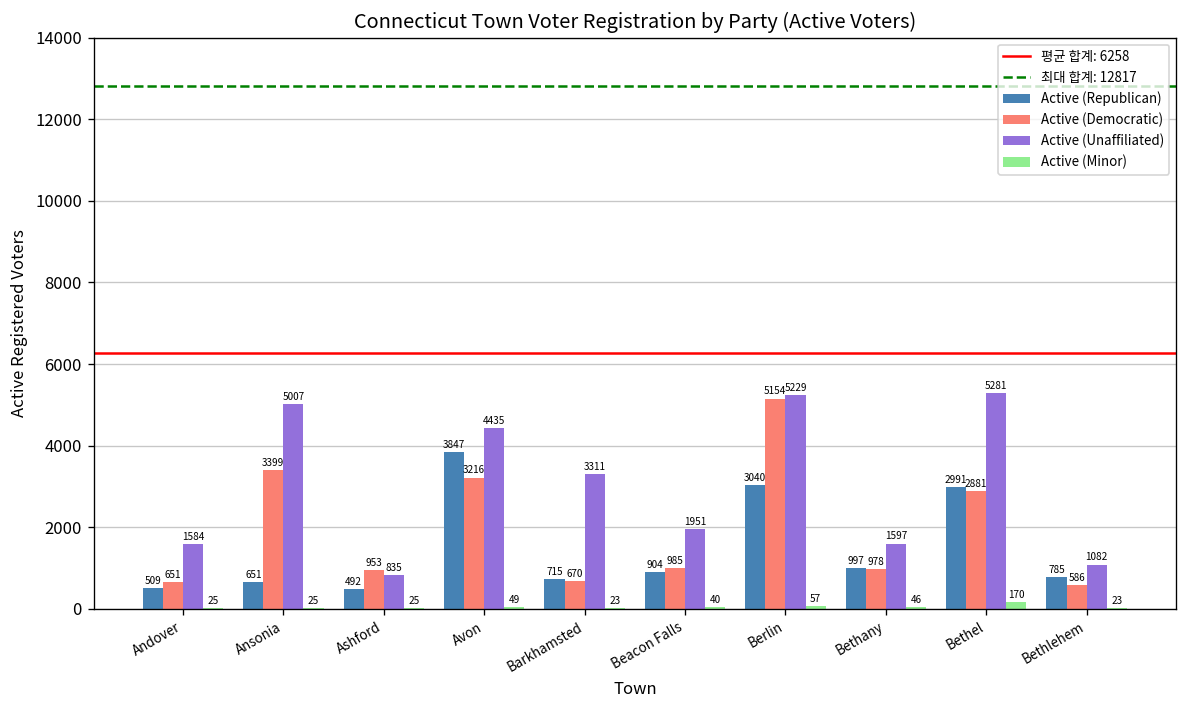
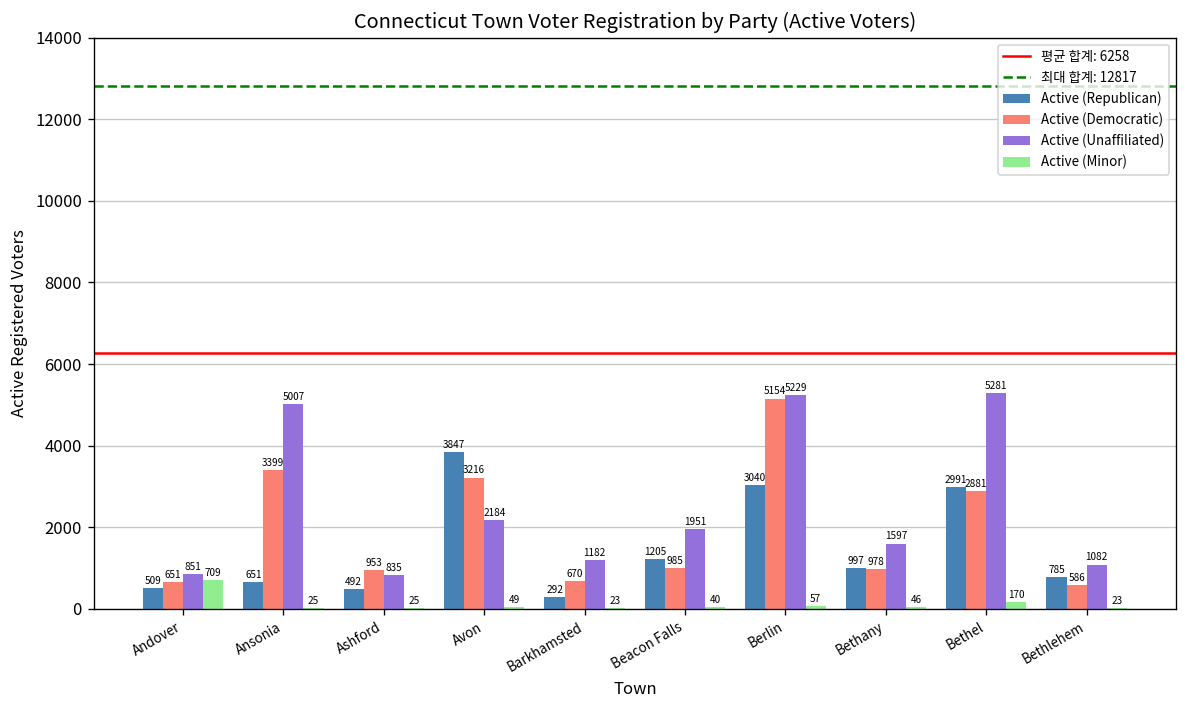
  {
    "Active (Republican)": {
      "Andover": 509,
      "Ansonia": 651,
      "Ashford": 492,
      "Avon": 3847,
-     "Barkhamsted": 715,
-     "Beacon Falls": 904,
+     "Barkhamsted": 292,
+     "Beacon Falls": 1205,
      "Berlin": 3040,
      "Bethany": 997,
      "Bethel": 2991,
      "Bethlehem": 785
    },
    "Active (Democratic)": {
      "Andover": 651,
      "Ansonia": 3399,
      "Ashford": 953,
      "Avon": 3216,
      "Barkhamsted": 670,
      "Beacon Falls": 985,
      "Berlin": 5154,
      "Bethany": 978,
      "Bethel": 2881,
      "Bethlehem": 586
    },
    "Active (Unaffiliated)": {
-     "Andover": 1584,
+     "Andover": 851,
      "Ansonia": 5007,
      "Ashford": 835,
-     "Avon": 4435,
-     "Barkhamsted": 3311,
+     "Avon": 2184,
+     "Barkhamsted": 1182,
      "Beacon Falls": 1951,
      "Berlin": 5229,
      "Bethany": 1597,
      "Bethel": 5281,
      "Bethlehem": 1082
    },
    "Active (Minor)": {
-     "Andover": 25,
+     "Andover": 709,
      "Ansonia": 25,
      "Ashford": 25,
      "Avon": 49,
      "Barkhamsted": 23,
      "Beacon Falls": 40,
      "Berlin": 57,
      "Bethany": 46,
      "Bethel": 170,
      "Bethlehem": 23
    }
  }
